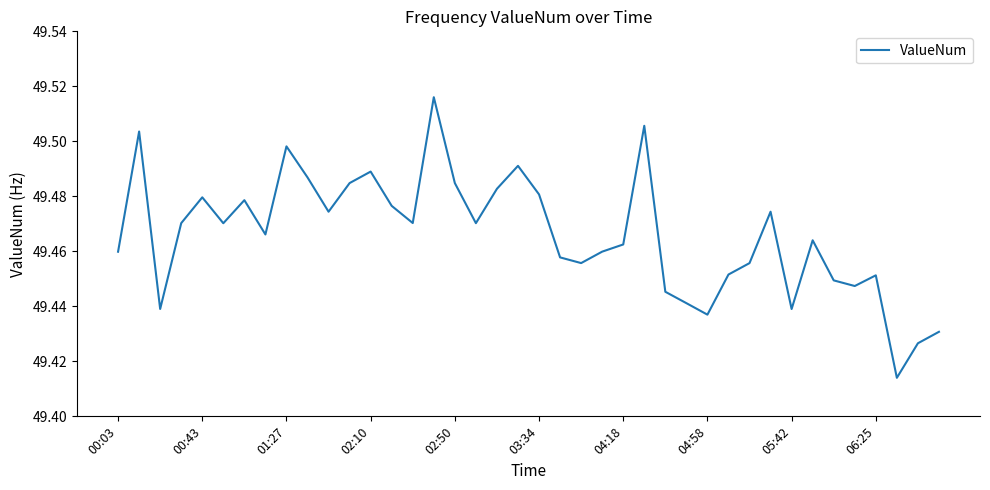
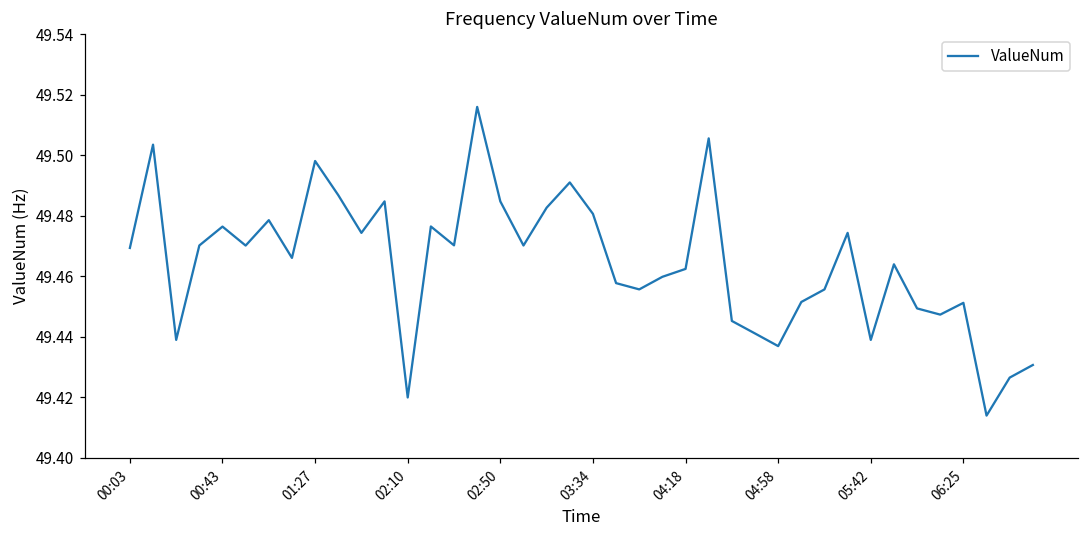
  {
-   "00:03": 49.460,
-   "00:43": 49.480,
+   "00:03": 49.469,
+   "00:43": 49.476,
    "01:27": 49.498,
-   "02:10": 49.489,
+   "02:10": 49.420,
    "02:50": 49.485,
    "03:34": 49.481,
    "04:18": 49.463,
    "04:58": 49.437,
    "05:42": 49.439,
    "06:25": 49.451
  }
